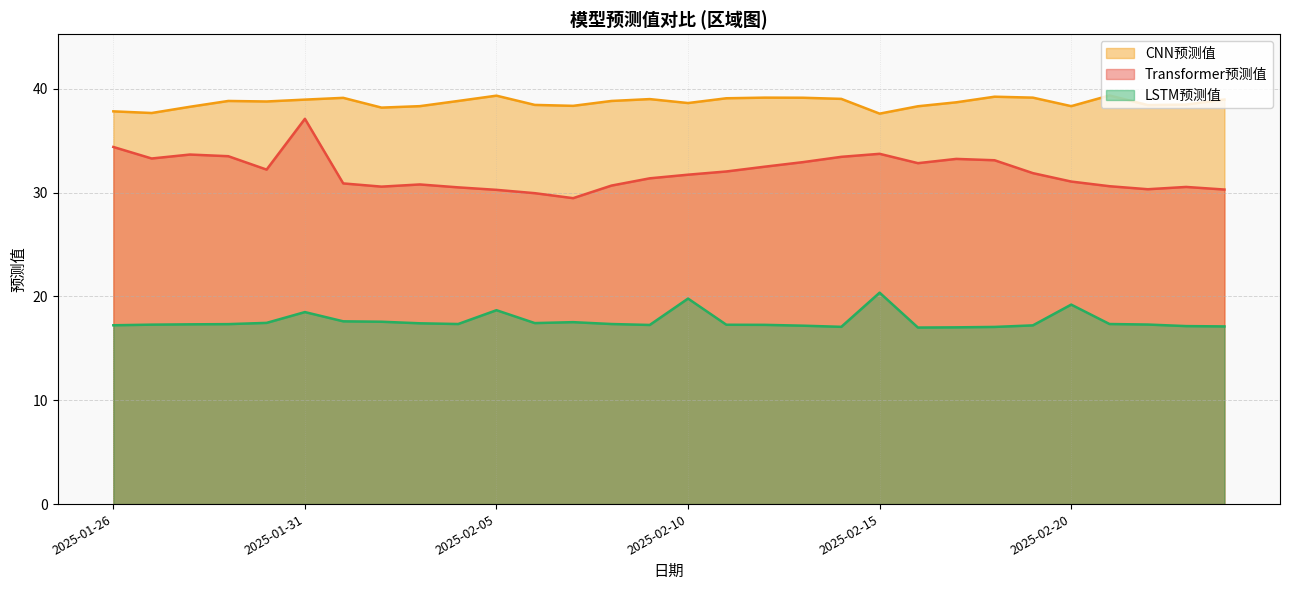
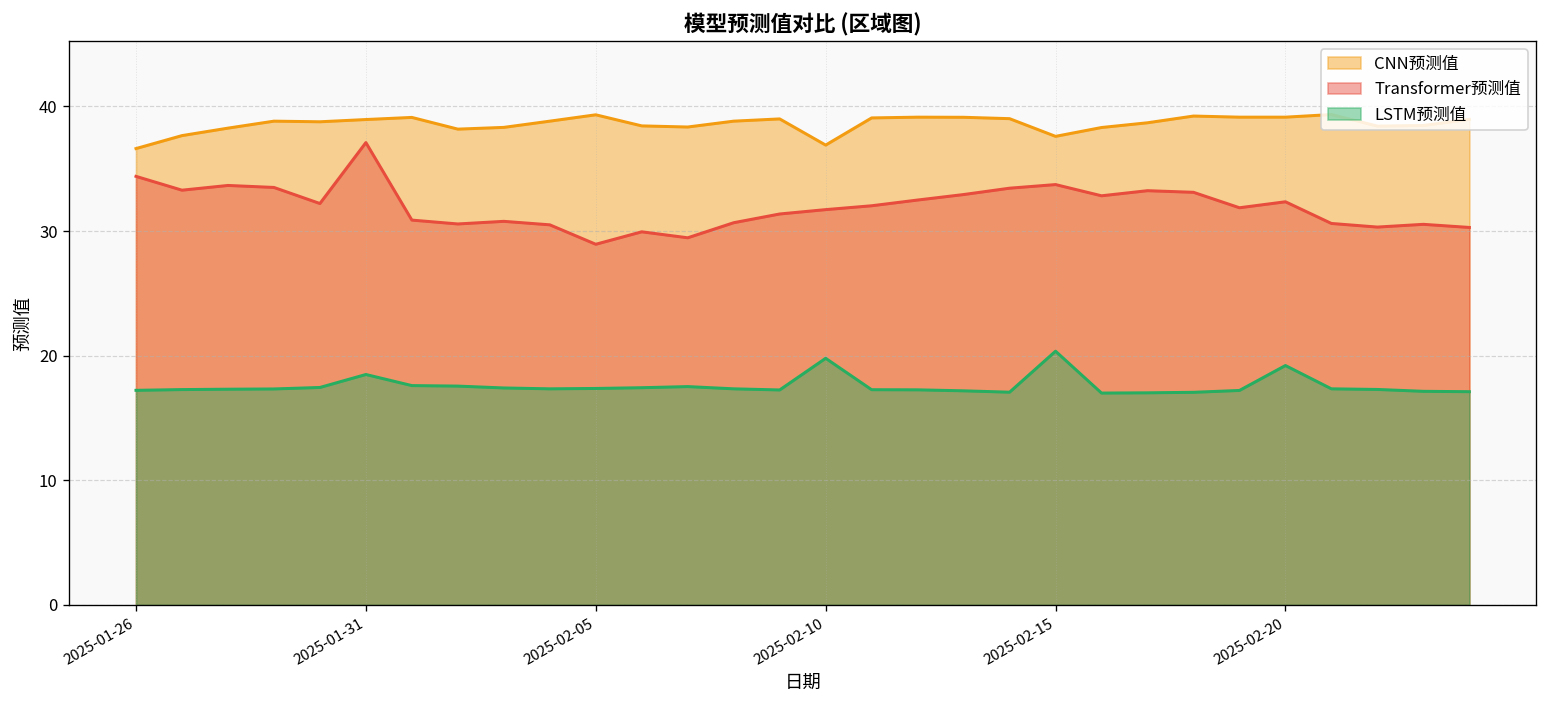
  {
    "CNN预测值": {
-     "2025-01-26": 37.8,
+     "2025-01-26": 36.6,
      "2025-01-31": 39.0,
      "2025-02-05": 39.3,
-     "2025-02-10": 38.6,
+     "2025-02-10": 36.9,
      "2025-02-15": 37.6,
-     "2025-02-20": 38.3
+     "2025-02-20": 39.1
    },
    "Transformer预测值": {
      "2025-01-26": 34.4,
      "2025-01-31": 37.1,
-     "2025-02-05": 30.3,
+     "2025-02-05": 28.9,
      "2025-02-10": 31.7,
      "2025-02-15": 33.7,
-     "2025-02-20": 31.1
+     "2025-02-20": 32.4
    },
    "LSTM预测值": {
      "2025-01-26": 17.2,
      "2025-01-31": 18.5,
-     "2025-02-05": 18.7,
+     "2025-02-05": 17.4,
      "2025-02-10": 19.8,
      "2025-02-15": 20.4,
      "2025-02-20": 19.2
    }
  }
